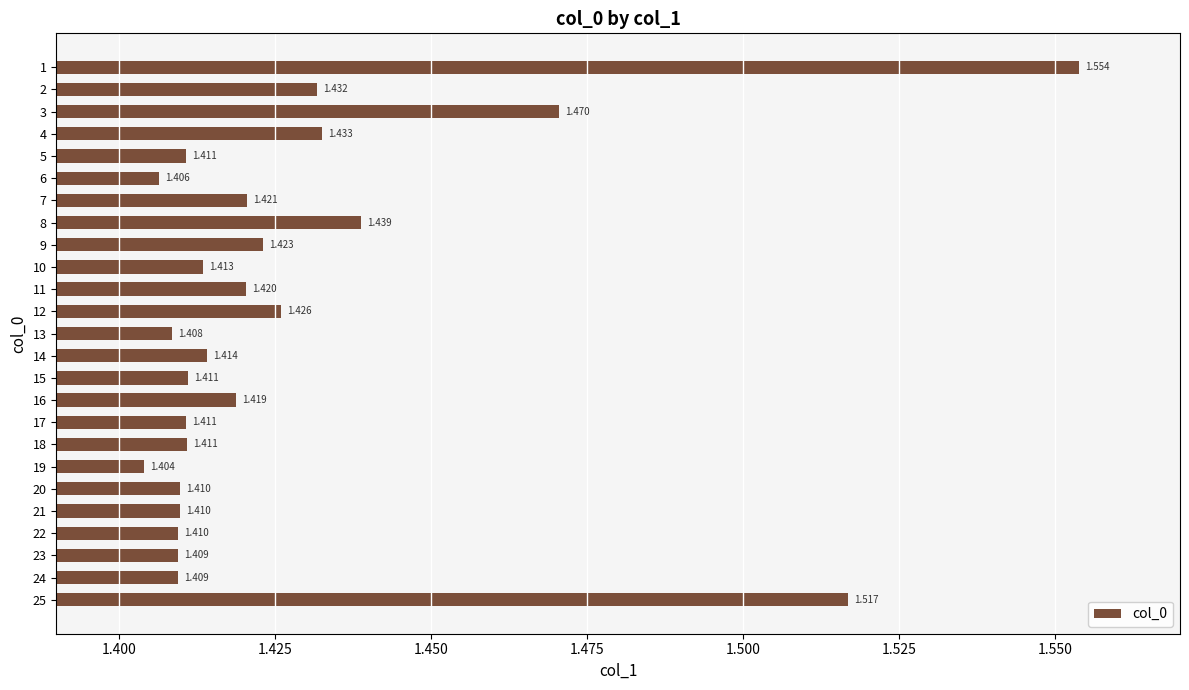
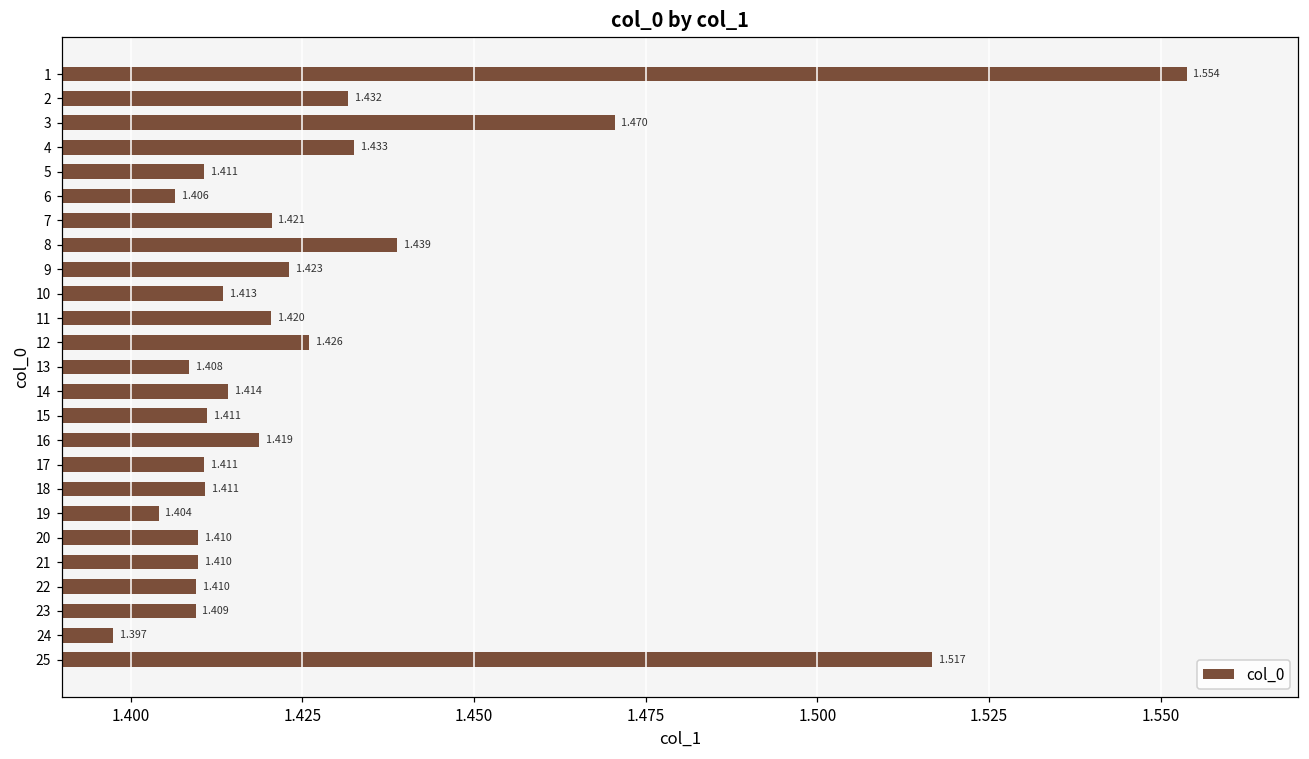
  {
    "1": 1.554,
    "2": 1.432,
    "3": 1.470,
    "4": 1.433,
    "5": 1.411,
    "6": 1.406,
    "7": 1.421,
    "8": 1.439,
    "9": 1.423,
    "10": 1.413,
    "11": 1.420,
    "12": 1.426,
    "13": 1.408,
    "14": 1.414,
    "15": 1.411,
    "16": 1.419,
    "17": 1.411,
    "18": 1.411,
    "19": 1.404,
    "20": 1.410,
    "21": 1.410,
    "22": 1.410,
    "23": 1.409,
-   "24": 1.409,
+   "24": 1.397,
    "25": 1.517
  }
